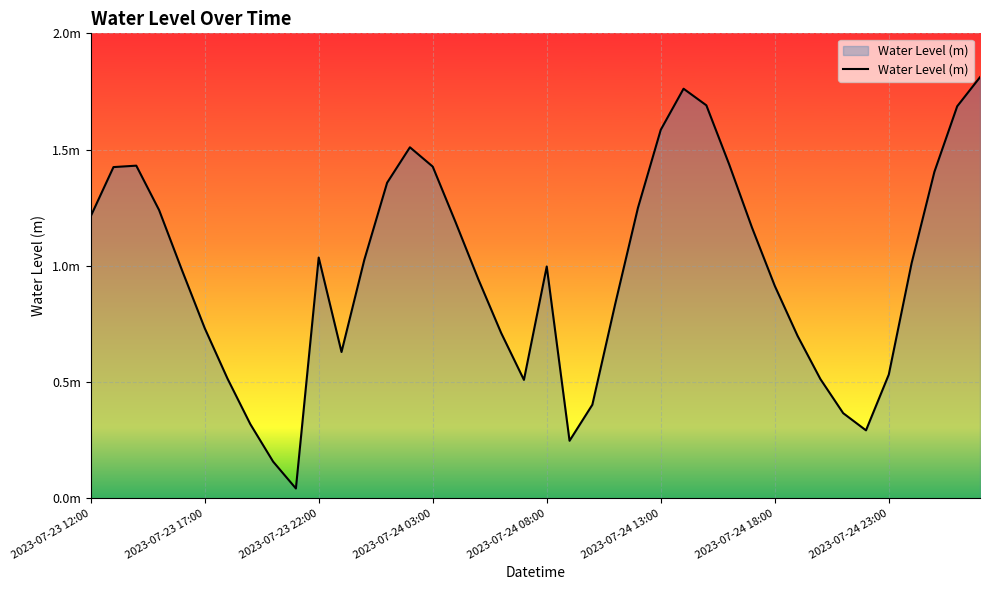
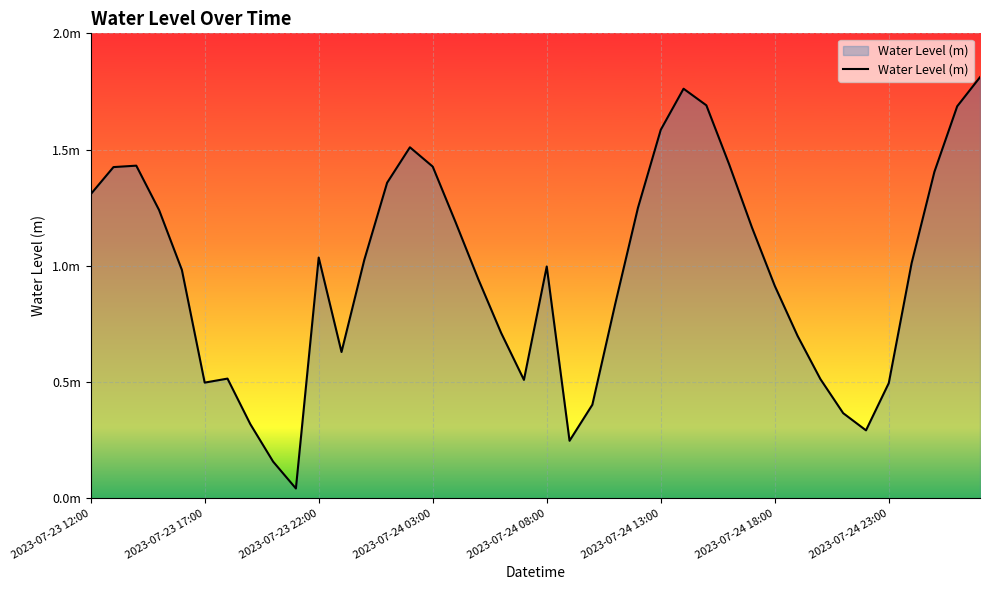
  {
-   "2023-07-23 12:00": "1.21m",
-   "2023-07-23 17:00": "0.73m",
+   "2023-07-23 12:00": "1.31m",
+   "2023-07-23 17:00": "0.50m",
    "2023-07-23 22:00": "1.04m",
    "2023-07-24 03:00": "1.43m",
    "2023-07-24 08:00": "1.00m",
    "2023-07-24 13:00": "1.59m",
    "2023-07-24 18:00": "0.91m",
-   "2023-07-24 23:00": "0.53m"
+   "2023-07-24 23:00": "0.50m"
  }
